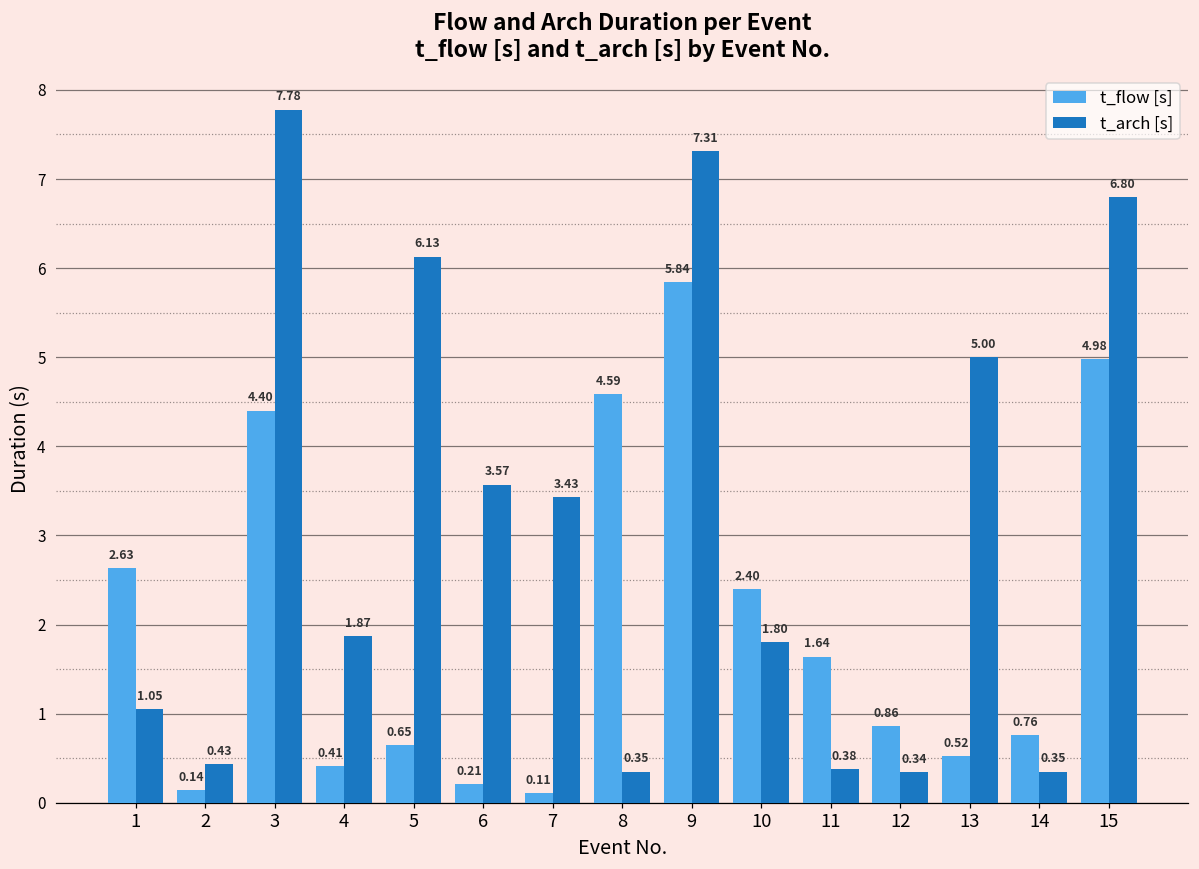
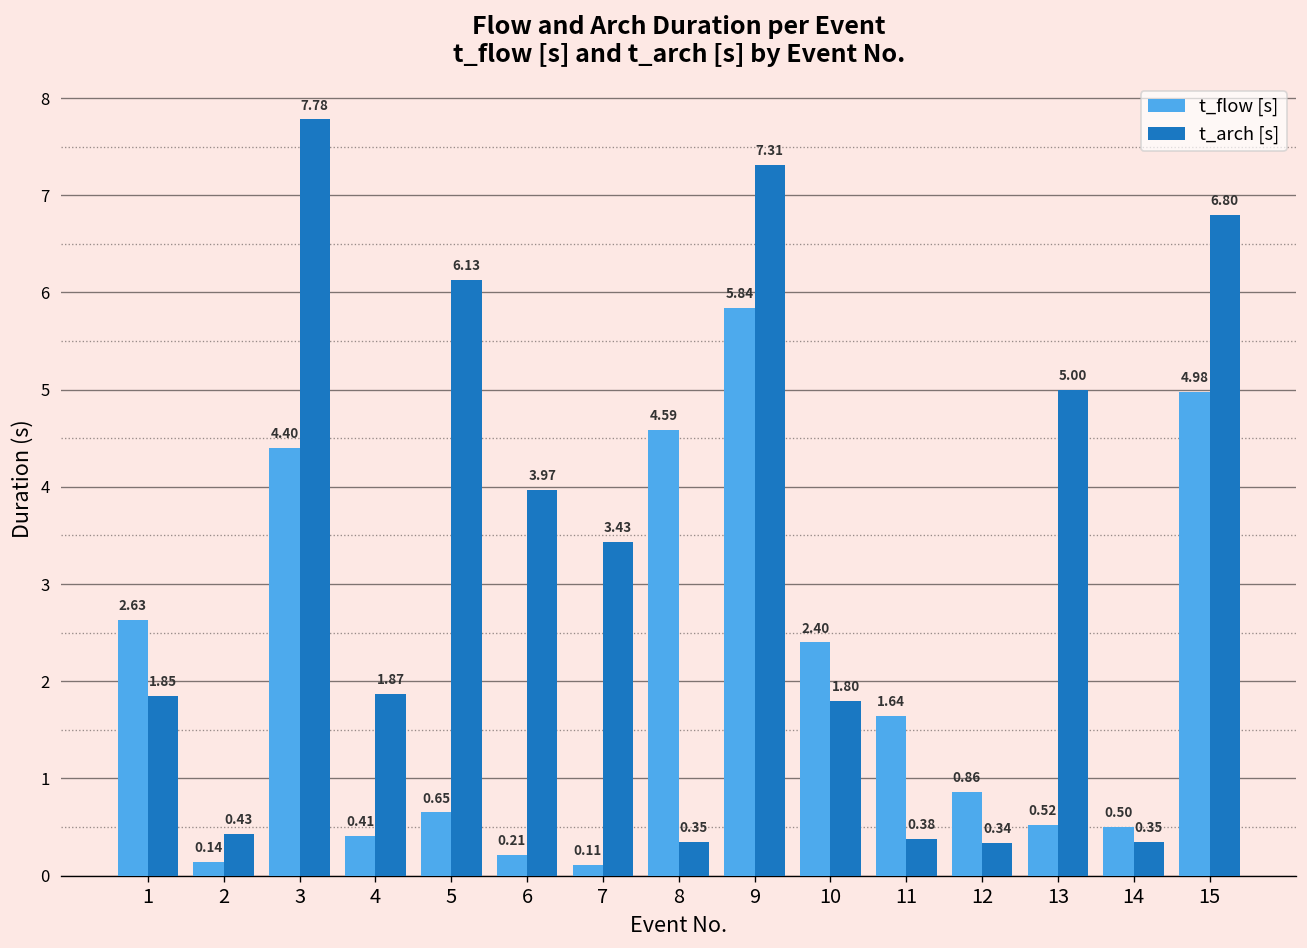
  {
    "t_flow [s]": {
      "1": 2.63,
      "2": 0.14,
      "3": 4.40,
      "4": 0.41,
      "5": 0.65,
      "6": 0.21,
      "7": 0.11,
      "8": 4.59,
      "9": 5.84,
      "10": 2.40,
      "11": 1.64,
      "12": 0.86,
      "13": 0.52,
-     "14": 0.76,
+     "14": 0.50,
      "15": 4.98
    },
    "t_arch [s]": {
-     "1": 1.05,
+     "1": 1.85,
      "2": 0.43,
      "3": 7.78,
      "4": 1.87,
      "5": 6.13,
-     "6": 3.57,
+     "6": 3.97,
      "7": 3.43,
      "8": 0.35,
      "9": 7.31,
      "10": 1.80,
      "11": 0.38,
      "12": 0.34,
      "13": 5.00,
      "14": 0.35,
      "15": 6.80
    }
  }
